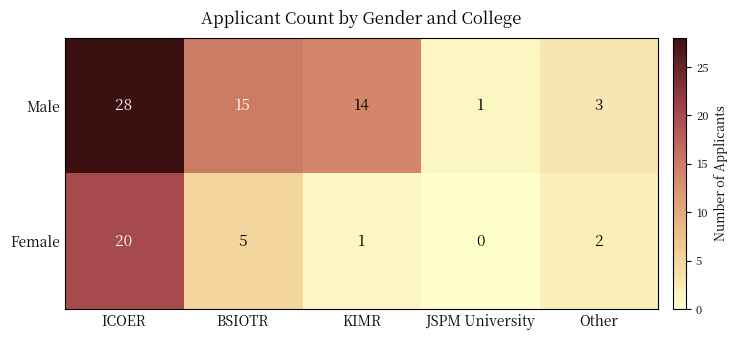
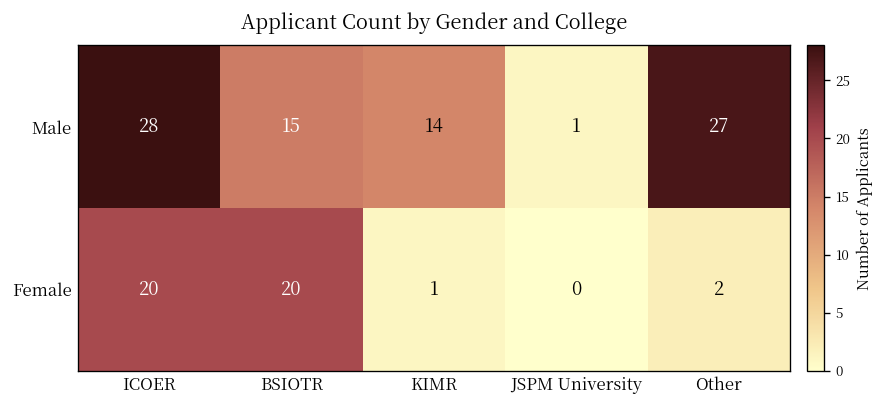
  {
    "Male": {
      "ICOER": 28,
      "BSIOTR": 15,
      "KIMR": 14,
      "JSPM University": 1,
-     "Other": 3
+     "Other": 27
    },
    "Female": {
      "ICOER": 20,
-     "BSIOTR": 5,
+     "BSIOTR": 20,
      "KIMR": 1,
      "JSPM University": 0,
      "Other": 2
    }
  }
